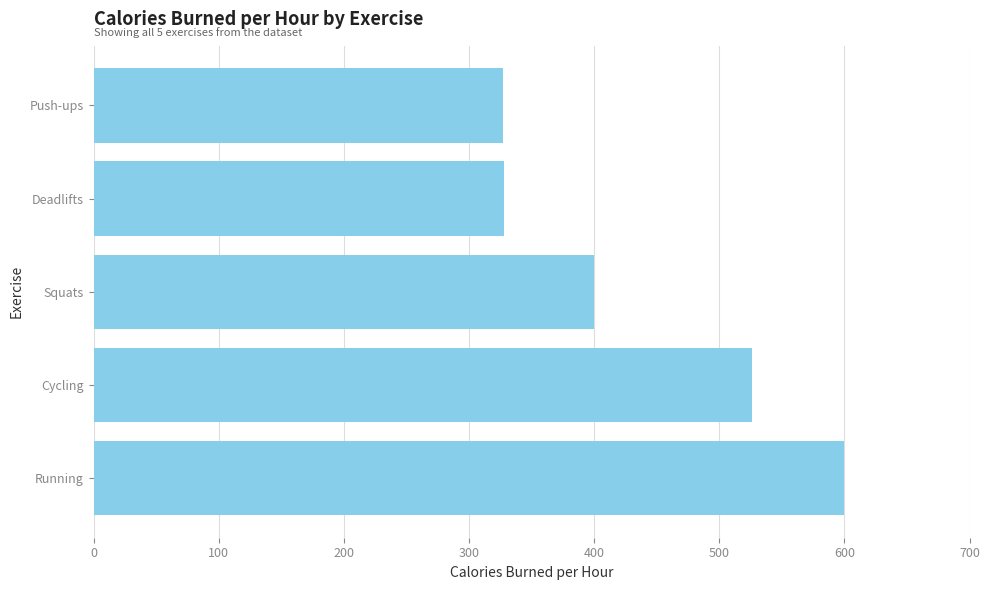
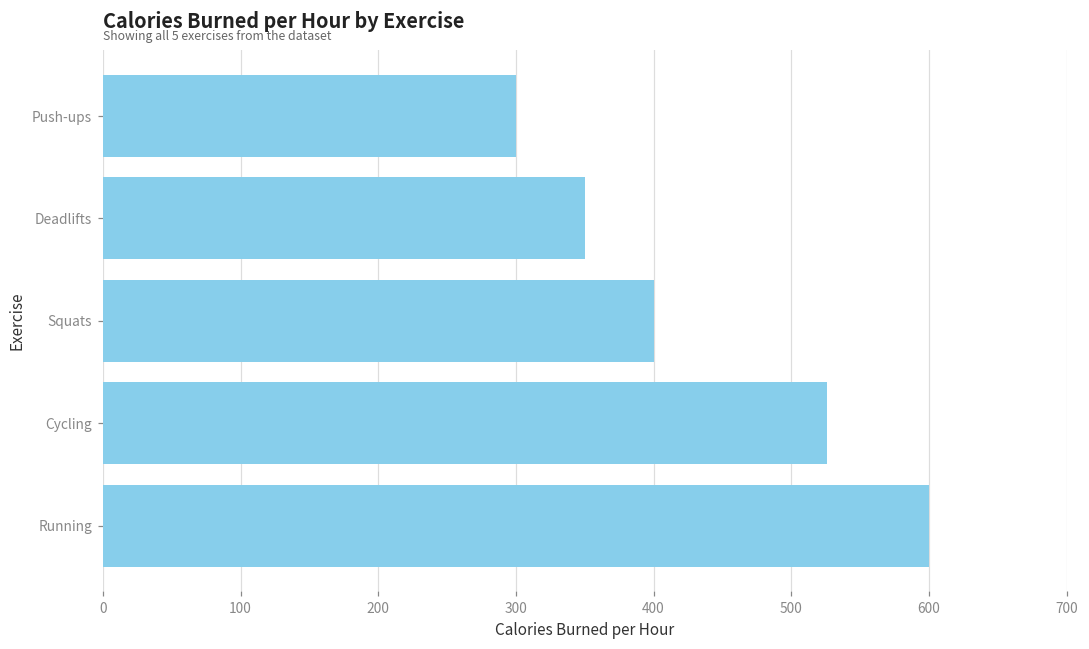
  {
-   "Push-ups": 327,
-   "Deadlifts": 328,
+   "Push-ups": 300,
+   "Deadlifts": 350,
    "Squats": 400,
    "Cycling": 526,
    "Running": 600
  }
